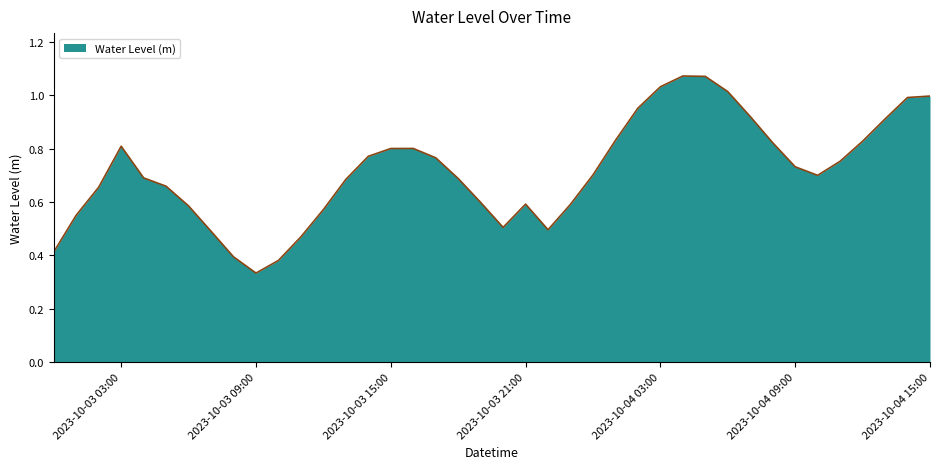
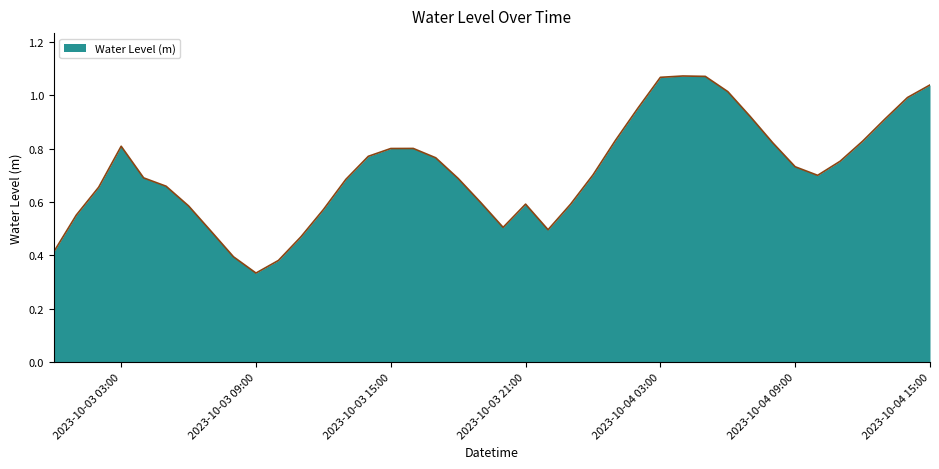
  {
    "2023-10-03 03:00": 0.81,
    "2023-10-03 09:00": 0.33,
    "2023-10-03 15:00": 0.80,
    "2023-10-03 21:00": 0.59,
-   "2023-10-04 03:00": 1.03,
+   "2023-10-04 03:00": 1.07,
    "2023-10-04 09:00": 0.73,
-   "2023-10-04 15:00": 1.00
+   "2023-10-04 15:00": 1.04
  }
